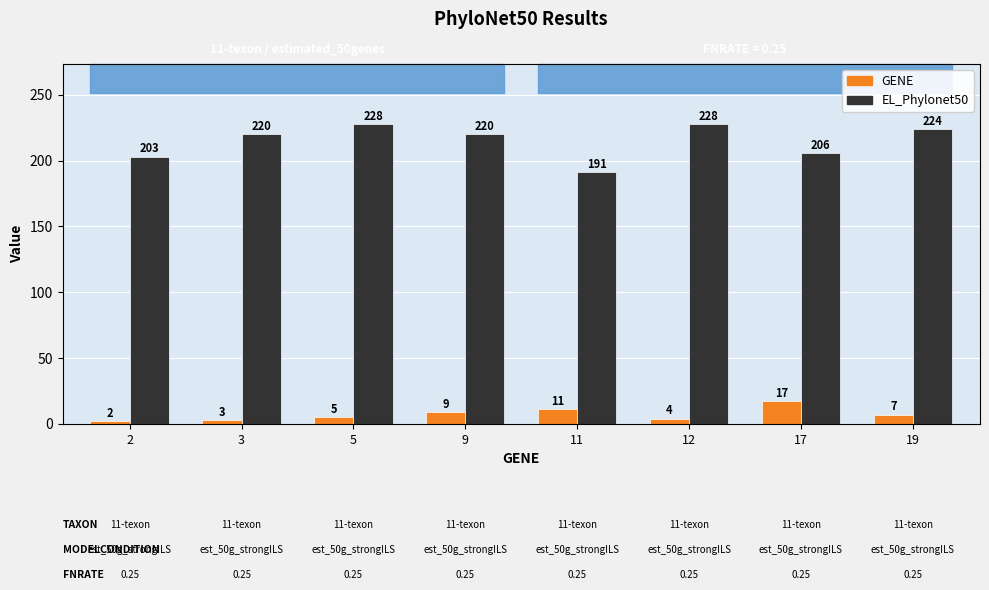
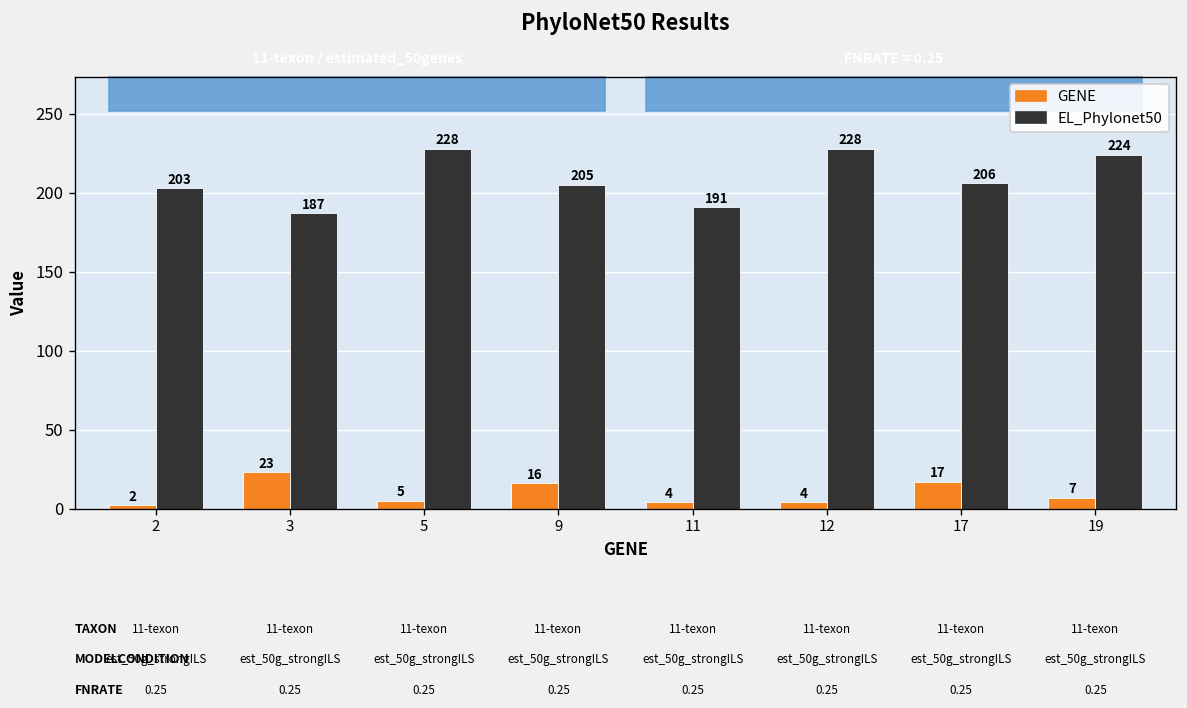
  {
    "GENE": {
      "2": 2,
-     "3": 3,
+     "3": 23,
      "5": 5,
-     "9": 9,
-     "11": 11,
+     "9": 16,
+     "11": 4,
      "12": 4,
      "17": 17,
      "19": 7
    },
    "EL_Phylonet50": {
      "2": 203,
-     "3": 220,
+     "3": 187,
      "5": 228,
-     "9": 220,
+     "9": 205,
      "11": 191,
      "12": 228,
      "17": 206,
      "19": 224
    }
  }
